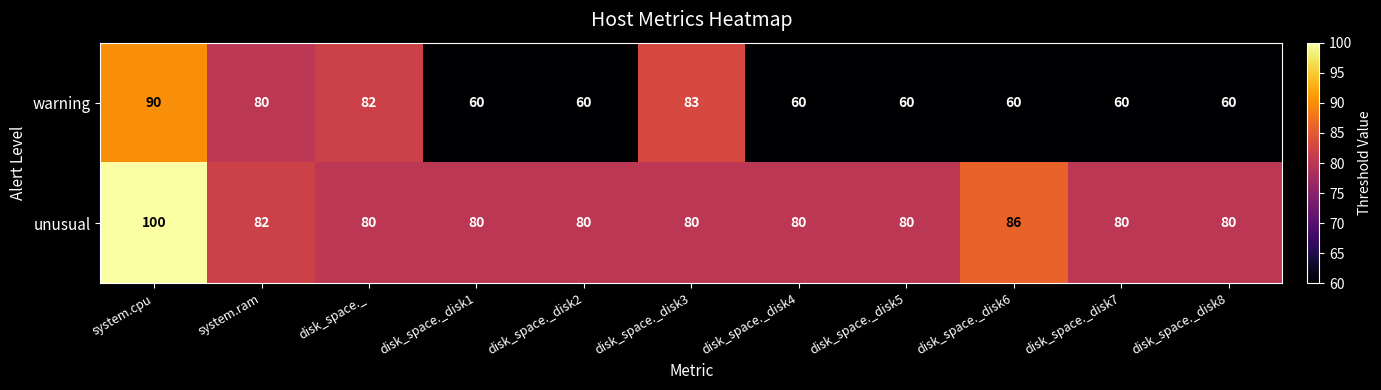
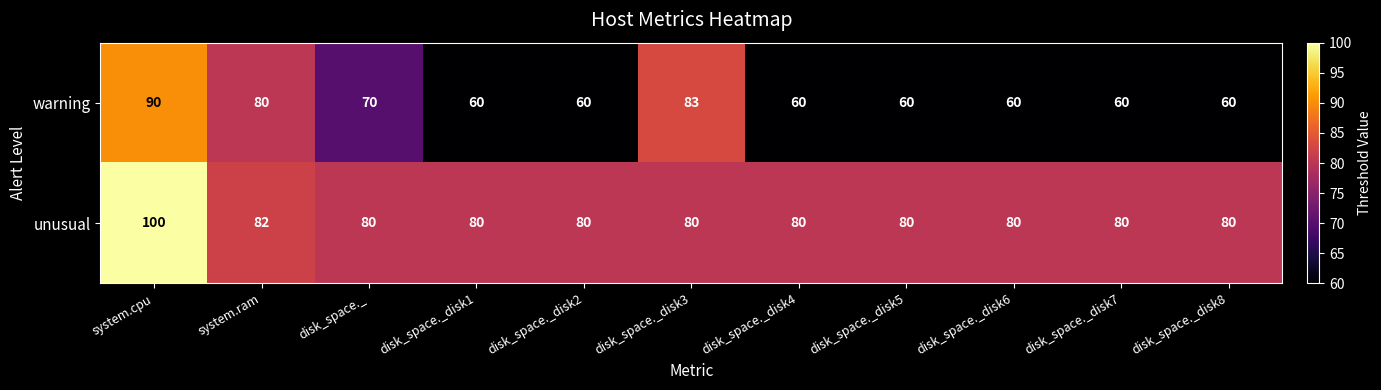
  {
    "warning": {
      "system.cpu": 90,
      "system.ram": 80,
-     "disk_space._": 82,
+     "disk_space._": 70,
      "disk_space._disk1": 60,
      "disk_space._disk2": 60,
      "disk_space._disk3": 83,
      "disk_space._disk4": 60,
      "disk_space._disk5": 60,
      "disk_space._disk6": 60,
      "disk_space._disk7": 60,
      "disk_space._disk8": 60
    },
    "unusual": {
      "system.cpu": 100,
      "system.ram": 82,
      "disk_space._": 80,
      "disk_space._disk1": 80,
      "disk_space._disk2": 80,
      "disk_space._disk3": 80,
      "disk_space._disk4": 80,
      "disk_space._disk5": 80,
-     "disk_space._disk6": 86,
+     "disk_space._disk6": 80,
      "disk_space._disk7": 80,
      "disk_space._disk8": 80
    }
  }
